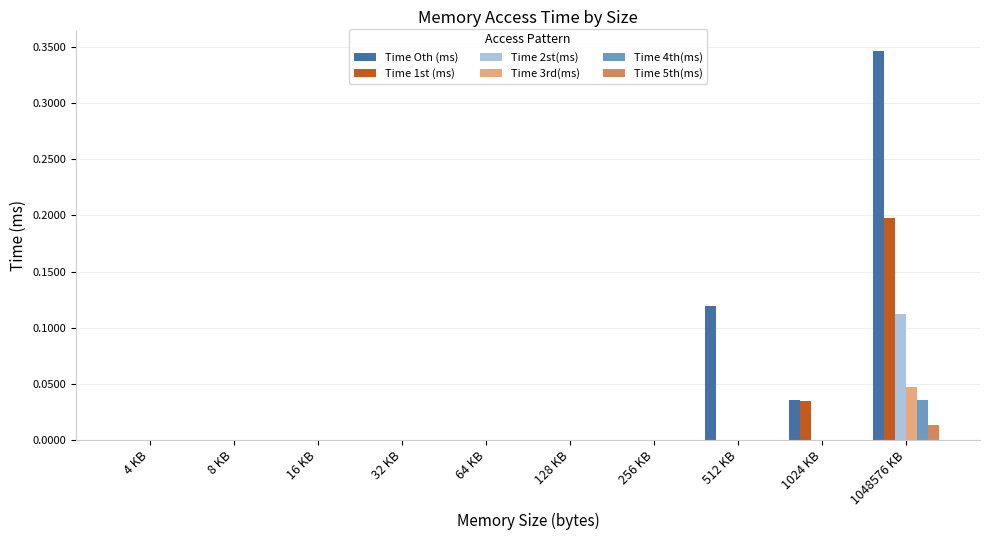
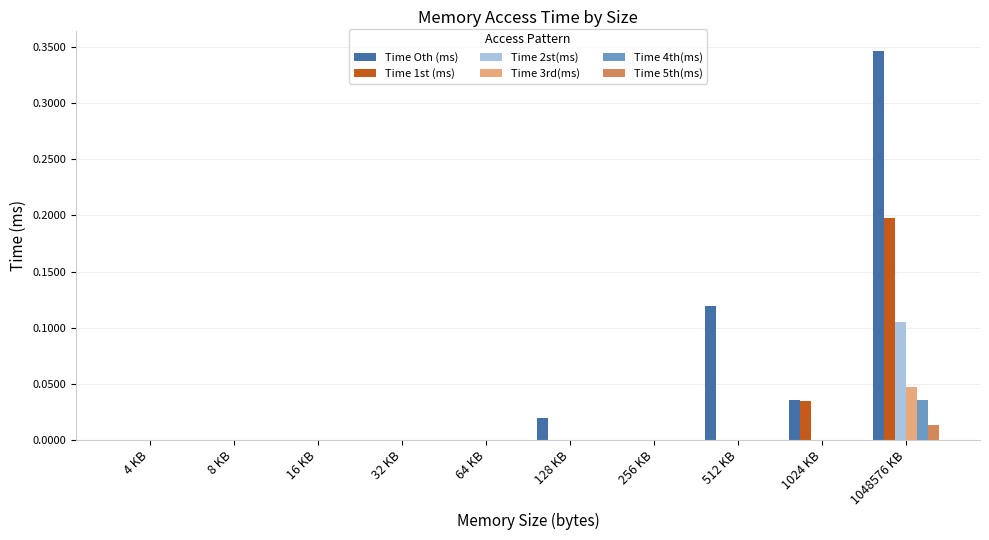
  {
    "Time Oth (ms)": {
-     "128 KB": 0.000,
+     "128 KB": 0.020,
      "512 KB": 0.119,
      "1024 KB": 0.036,
      "1048576 KB": 0.347
    },
    "Time 1st (ms)": {
      "1024 KB": 0.035,
      "1048576 KB": 0.198
    },
    "Time 2st(ms)": {
-     "1048576 KB": 0.113
+     "1048576 KB": 0.105
    },
    "Time 4th(ms)": {
      "1048576 KB": 0.036
    }
  }
